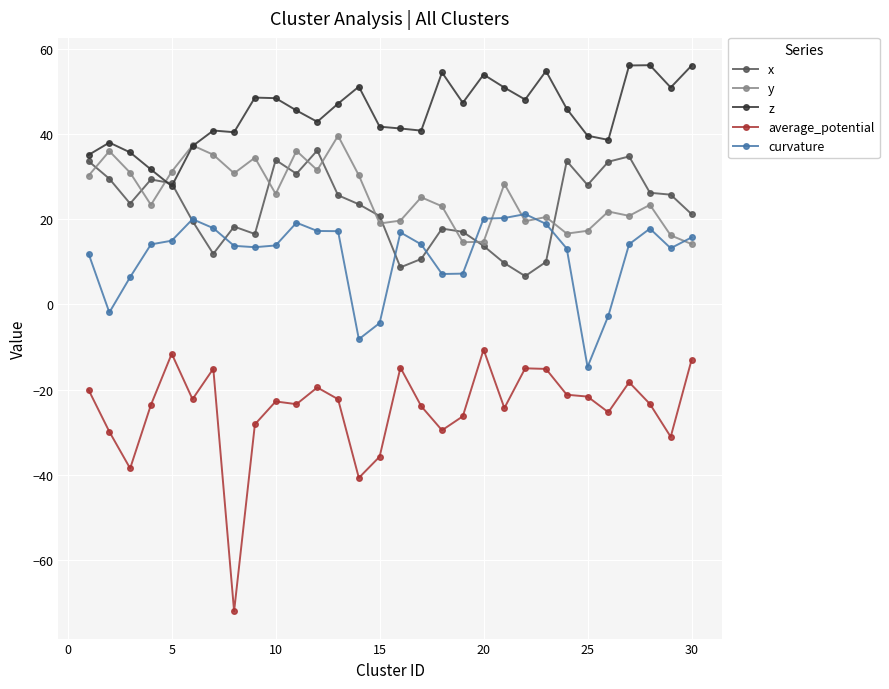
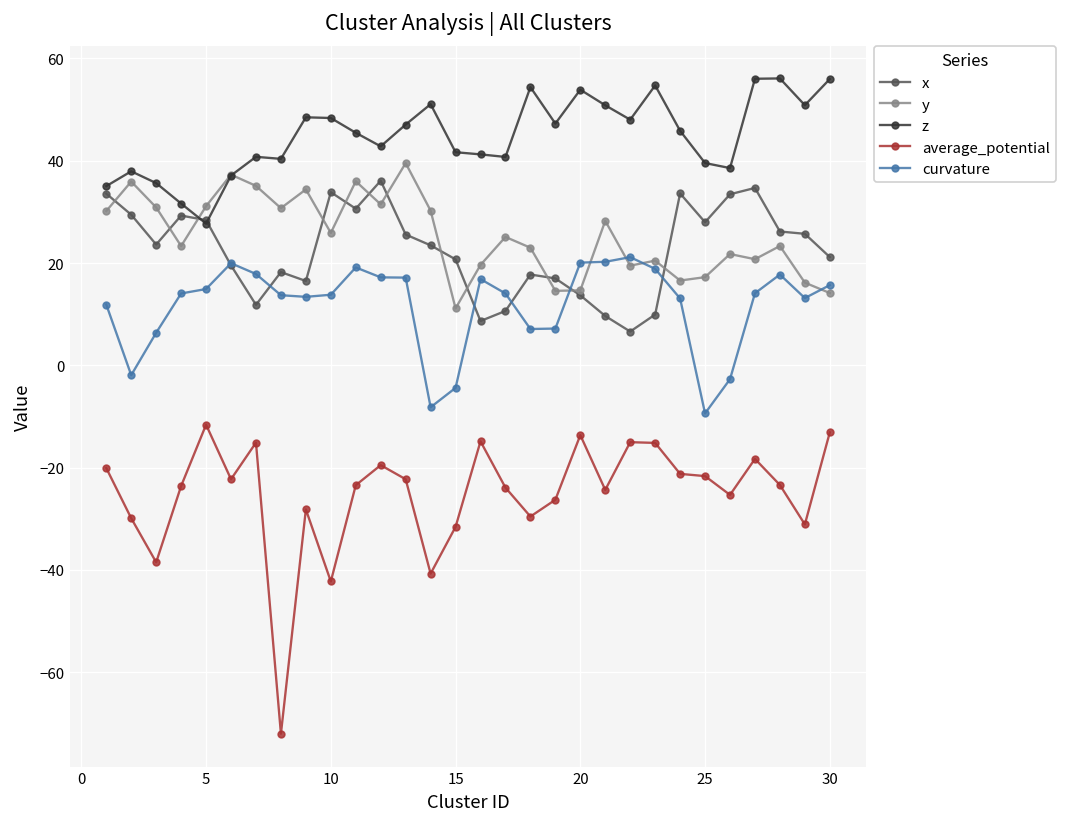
  {
    "y": {
      "5": 31,
      "10": 26,
-     "15": 19,
+     "15": 11,
      "20": 15,
      "25": 17,
      "30": 14
    },
    "average_potential": {
      "5": -12,
-     "10": -23,
-     "15": -36,
-     "20": -11,
+     "10": -42,
+     "15": -32,
+     "20": -14,
      "25": -22,
      "30": -13
    },
    "curvature": {
      "5": 15,
      "10": 14,
      "15": -4,
      "20": 20,
-     "25": -15,
+     "25": -9,
      "30": 16
    }
  }
